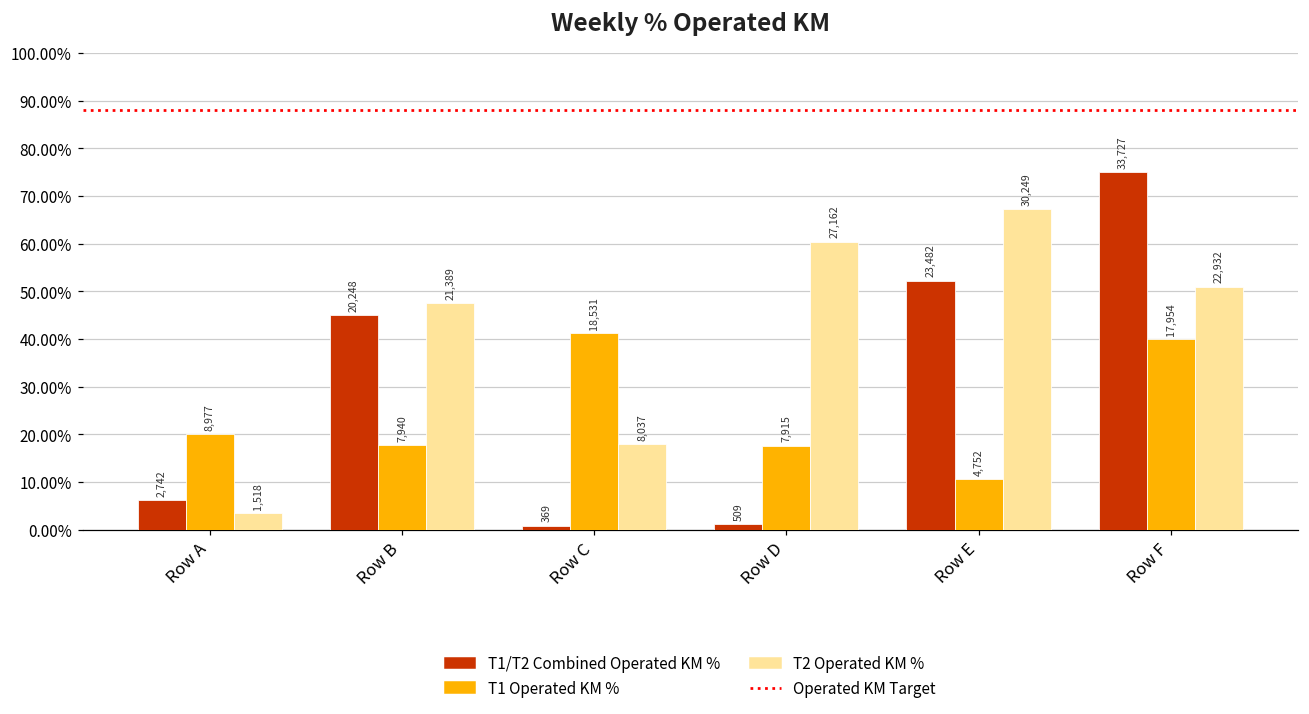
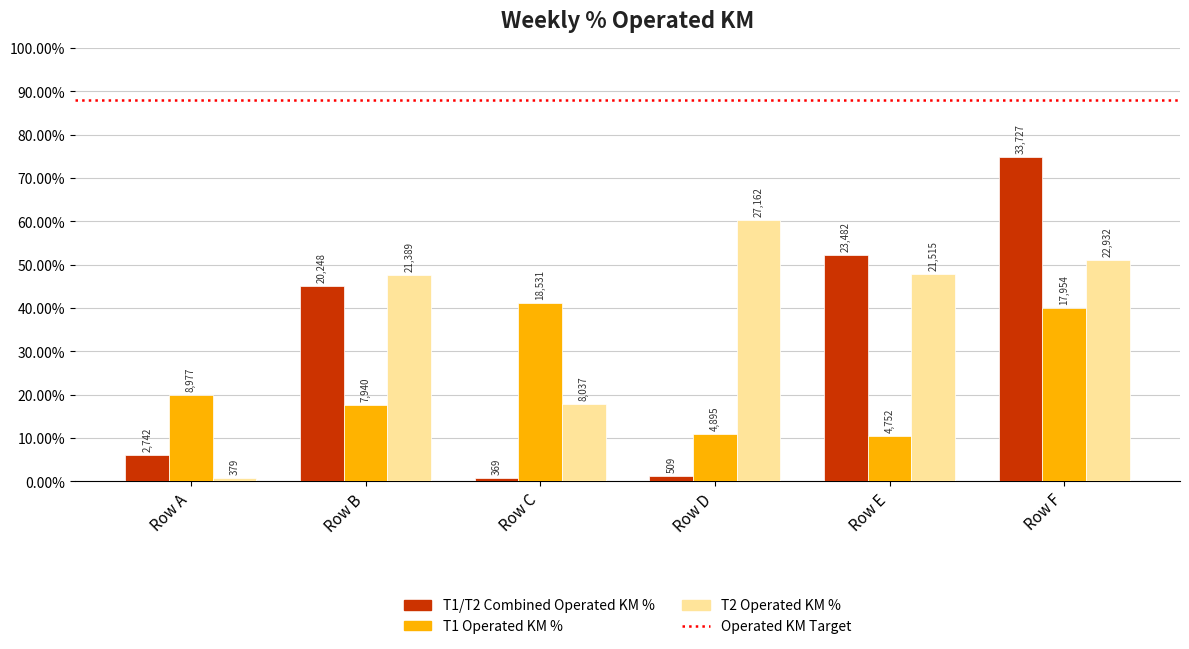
  {
    "T1/T2 Combined Operated KM %": {
      "Row A": "2,742",
      "Row B": "20,248",
      "Row C": "369",
      "Row D": "509",
      "Row E": "23,482",
      "Row F": "33,727"
    },
    "T1 Operated KM %": {
      "Row A": "8,977",
      "Row B": "7,940",
      "Row C": "18,531",
-     "Row D": "7,915",
+     "Row D": "4,895",
      "Row E": "4,752",
      "Row F": "17,954"
    },
    "T2 Operated KM %": {
-     "Row A": "1,518",
+     "Row A": "379",
      "Row B": "21,389",
      "Row C": "8,037",
      "Row D": "27,162",
-     "Row E": "30,249",
+     "Row E": "21,515",
      "Row F": "22,932"
    }
  }
